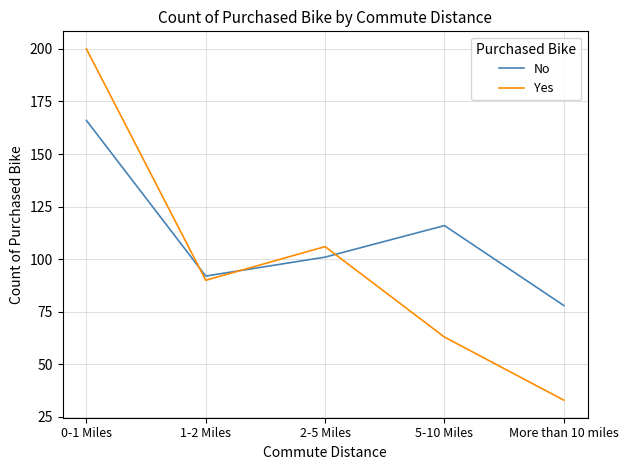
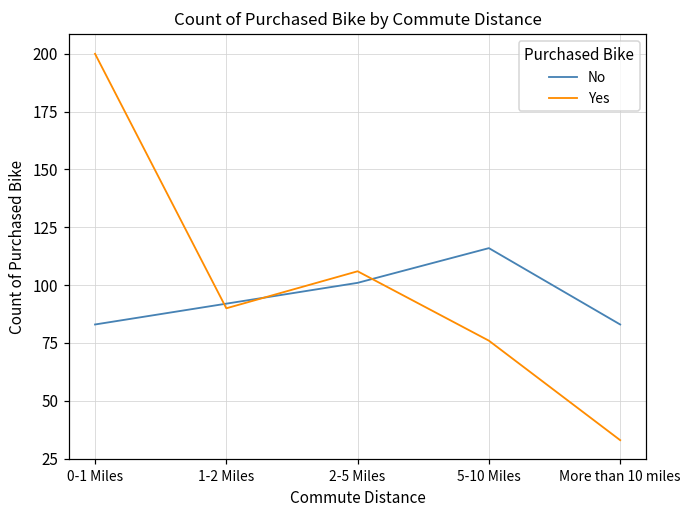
  {
    "No": {
-     "0-1 Miles": 166,
+     "0-1 Miles": 83,
      "1-2 Miles": 92,
      "2-5 Miles": 101,
      "5-10 Miles": 116,
-     "More than 10 miles": 78
+     "More than 10 miles": 83
    },
    "Yes": {
      "0-1 Miles": 200,
      "1-2 Miles": 90,
      "2-5 Miles": 106,
-     "5-10 Miles": 63,
+     "5-10 Miles": 76,
      "More than 10 miles": 33
    }
  }
